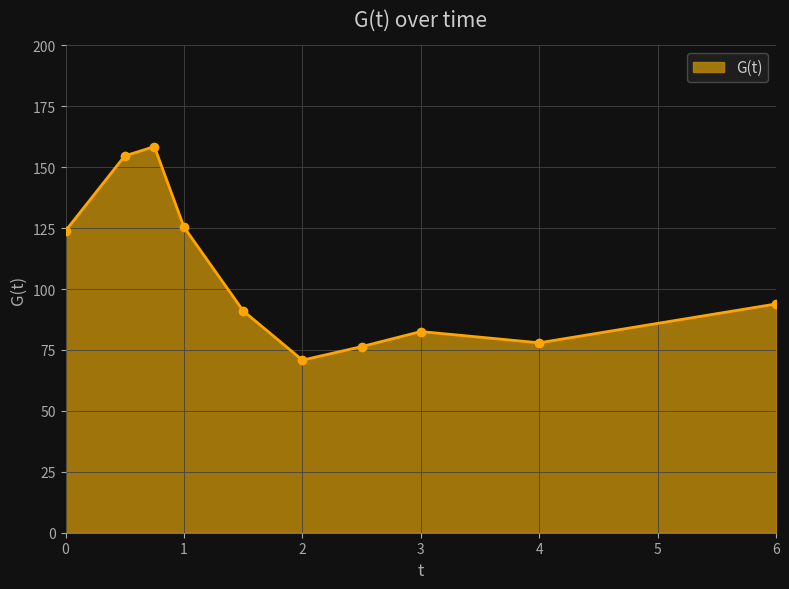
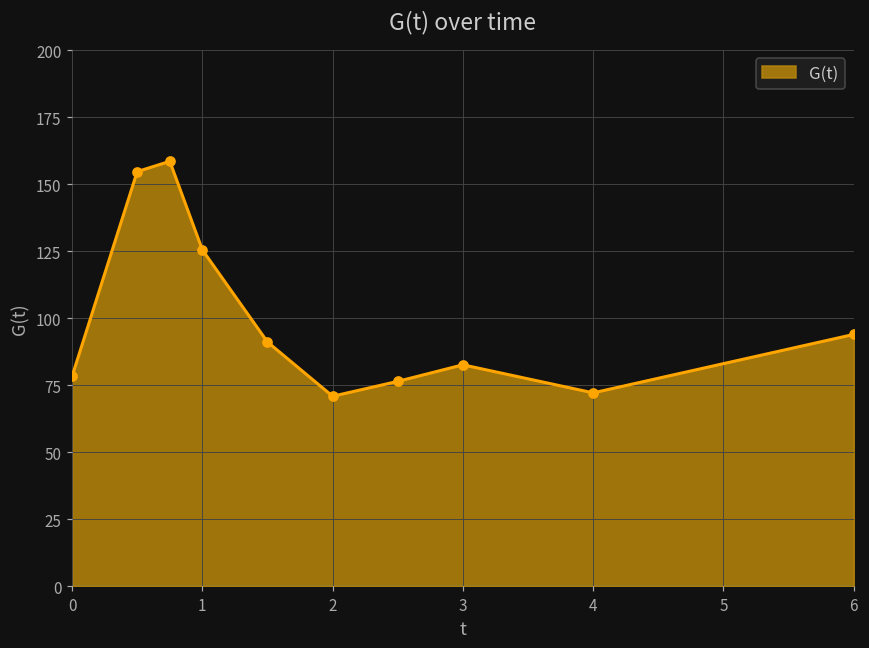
  {
-   "0": 124,
+   "0": 78,
    "1": 125,
    "2": 71,
    "3": 83,
-   "4": 78,
+   "4": 72,
    "6": 94
  }
